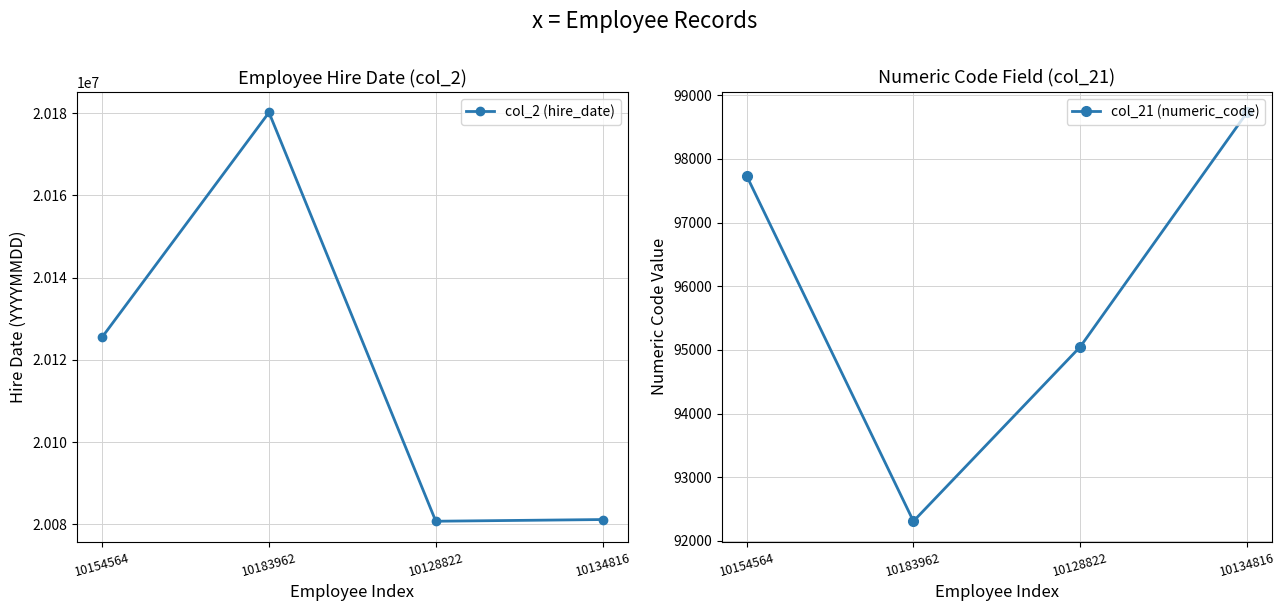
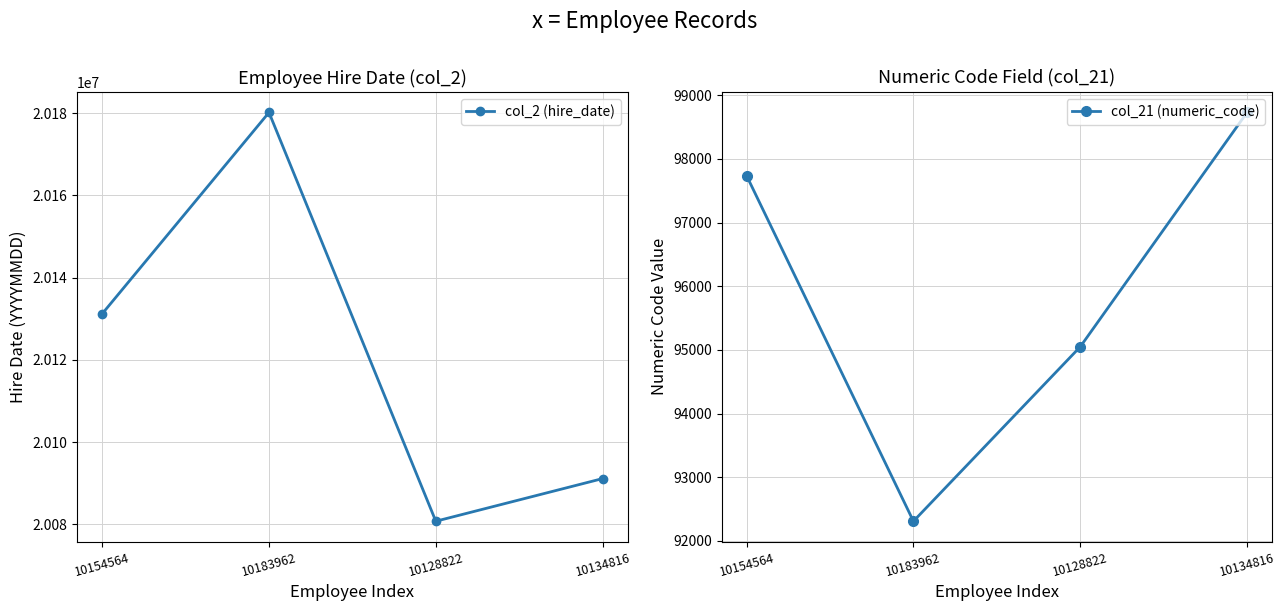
  {
    "Employee Hire Date (col_2)": {
-     "10154564": 20126000,
+     "10154564": 20131000,
      "10183962": 20180000,
      "10128822": 20081000,
-     "10134816": 20081000
+     "10134816": 20091000
    },
    "Numeric Code Field (col_21)": {
      "10154564": 97700,
      "10183962": 92300,
      "10128822": 95100
    }
  }
